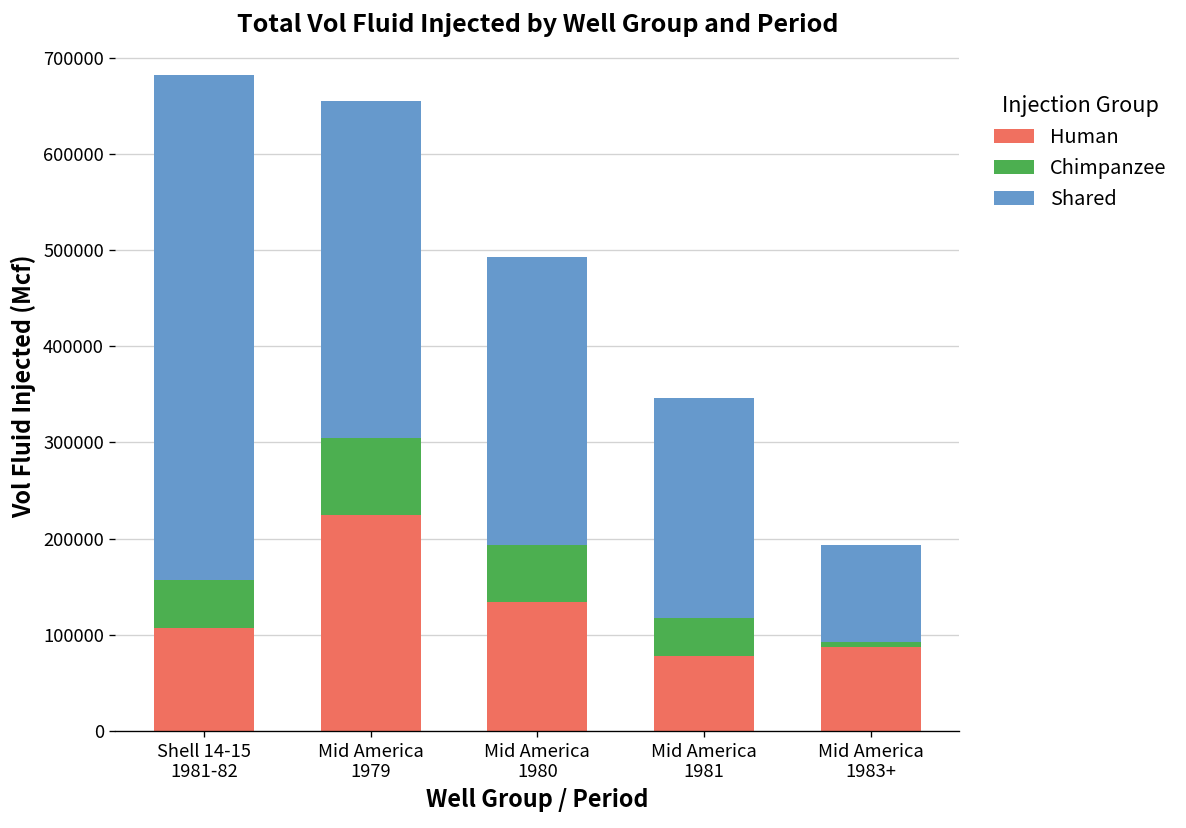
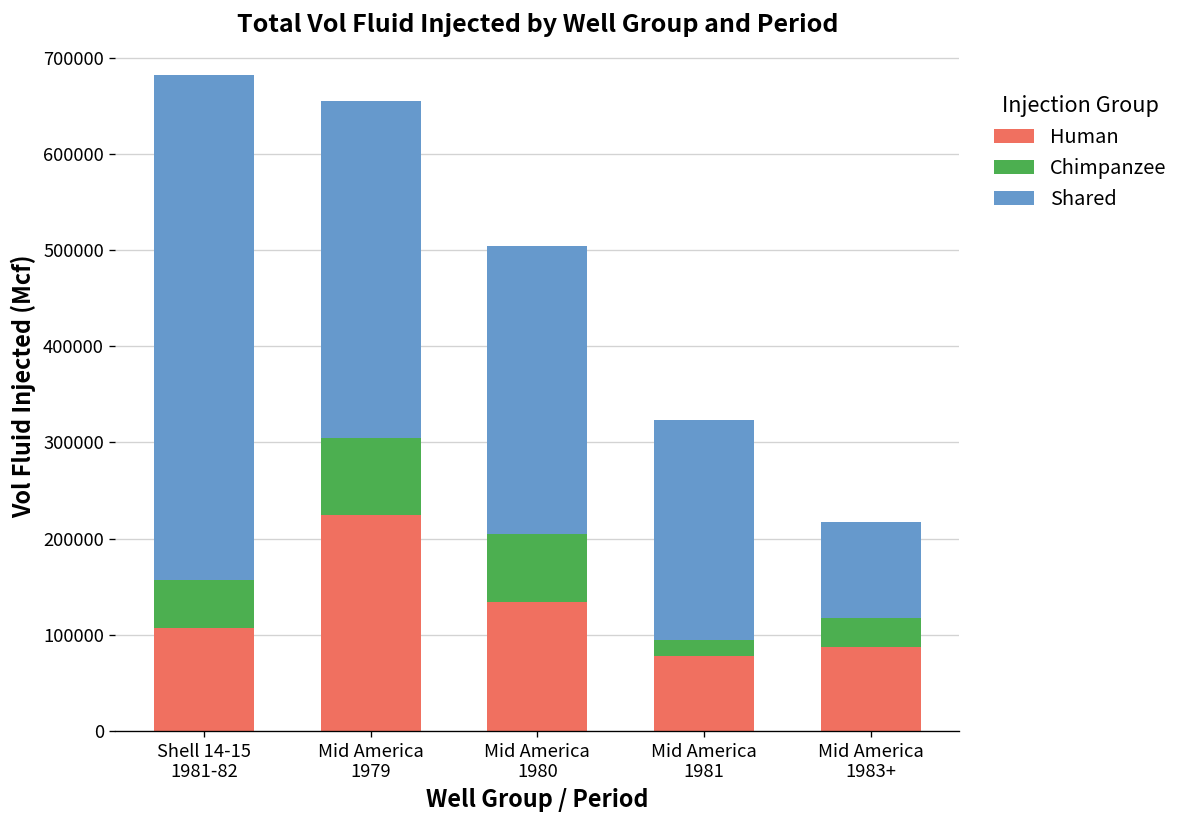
  {
    "Human": {
      "Shell 14-15 1981-82": 110000,
      "Mid America 1979": 220000,
      "Mid America 1980": 130000,
      "Mid America 1981": 80000,
      "Mid America 1983+": 90000
    },
    "Chimpanzee": {
      "Shell 14-15 1981-82": 50000,
      "Mid America 1979": 80000,
-     "Mid America 1980": 60000,
-     "Mid America 1981": 40000,
-     "Mid America 1983+": 10000
+     "Mid America 1980": 70000,
+     "Mid America 1981": 20000,
+     "Mid America 1983+": 30000
    },
    "Shared": {
      "Shell 14-15 1981-82": 530000,
      "Mid America 1979": 350000,
      "Mid America 1980": 300000,
      "Mid America 1981": 230000,
      "Mid America 1983+": 100000
    }
  }
